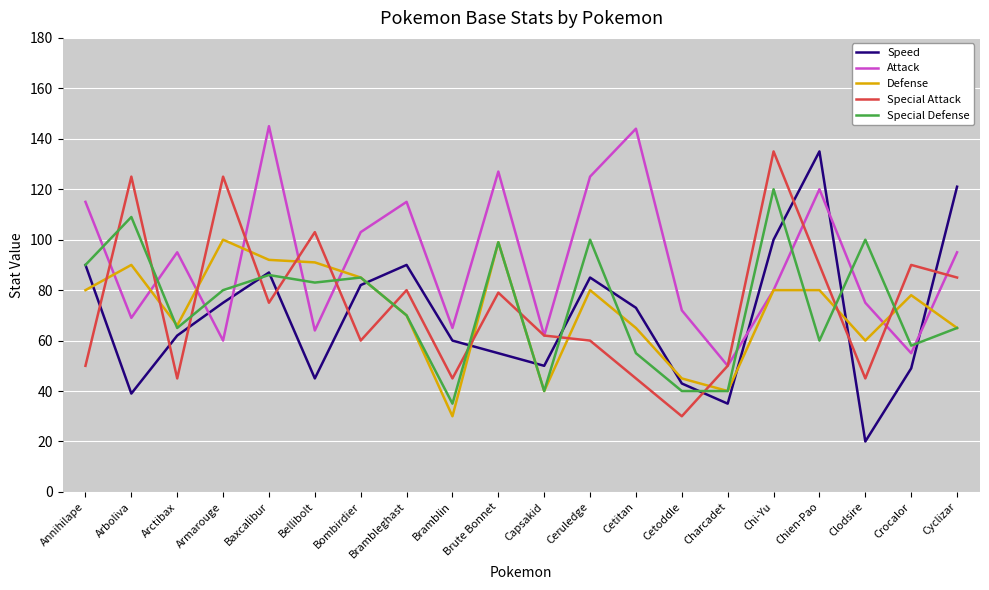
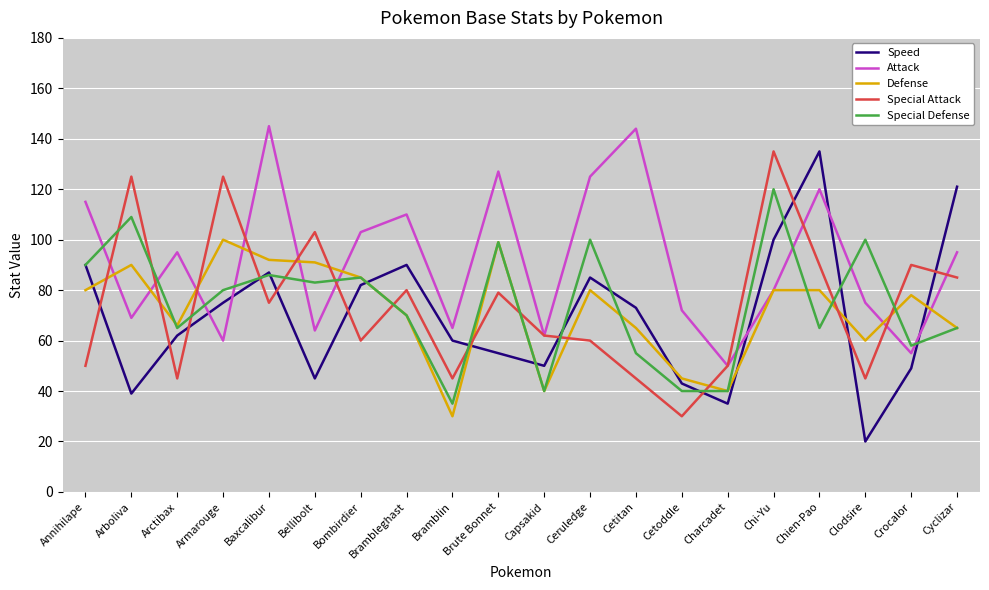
  {
    "Speed": {
      "Arboliva": 39,
      "Arctibax": 62,
      "Armarouge": 75,
      "Bellibolt": 45,
      "Bombirdier": 82,
      "Brambleghast": 90,
      "Bramblin": 60,
      "Brute Bonnet": 55,
      "Capsakid": 50,
      "Ceruledge": 85,
      "Cetitan": 73,
      "Cetoddle": 43,
      "Charcadet": 35,
      "Chi-Yu": 100,
      "Chien-Pao": 135,
      "Clodsire": 20,
      "Crocalor": 49,
      "Cyclizar": 121
    },
    "Attack": {
      "Annihilape": 115,
      "Arboliva": 69,
      "Arctibax": 95,
      "Armarouge": 60,
      "Baxcalibur": 145,
      "Bellibolt": 64,
      "Bombirdier": 103,
-     "Brambleghast": 115,
+     "Brambleghast": 110,
      "Bramblin": 65,
      "Brute Bonnet": 127,
      "Ceruledge": 125,
      "Cetitan": 144,
      "Cetoddle": 72,
      "Chien-Pao": 120,
      "Clodsire": 75,
      "Crocalor": 55,
      "Cyclizar": 95
    },
    "Defense": {
      "Annihilape": 80,
      "Arboliva": 90,
      "Armarouge": 100,
      "Baxcalibur": 92,
      "Bellibolt": 91,
      "Bramblin": 30,
      "Ceruledge": 80,
      "Cetitan": 65,
      "Cetoddle": 45,
      "Chien-Pao": 80,
      "Clodsire": 60,
      "Crocalor": 78
    },
    "Special Attack": {
      "Annihilape": 50,
      "Arboliva": 125,
      "Arctibax": 45,
      "Armarouge": 125,
      "Baxcalibur": 75,
      "Bellibolt": 103,
      "Bombirdier": 60,
      "Brambleghast": 80,
      "Bramblin": 45,
      "Brute Bonnet": 79,
      "Ceruledge": 60,
      "Cetitan": 45,
      "Cetoddle": 30,
      "Chi-Yu": 135,
      "Chien-Pao": 90,
      "Clodsire": 45,
      "Crocalor": 90,
      "Cyclizar": 85
    },
    "Special Defense": {
      "Arboliva": 109,
      "Armarouge": 80,
      "Bellibolt": 83,
      "Bramblin": 35,
      "Ceruledge": 100,
      "Cetitan": 55,
      "Cetoddle": 40,
      "Chi-Yu": 120,
-     "Chien-Pao": 60,
+     "Chien-Pao": 65,
      "Clodsire": 100,
      "Crocalor": 58
    }
  }
